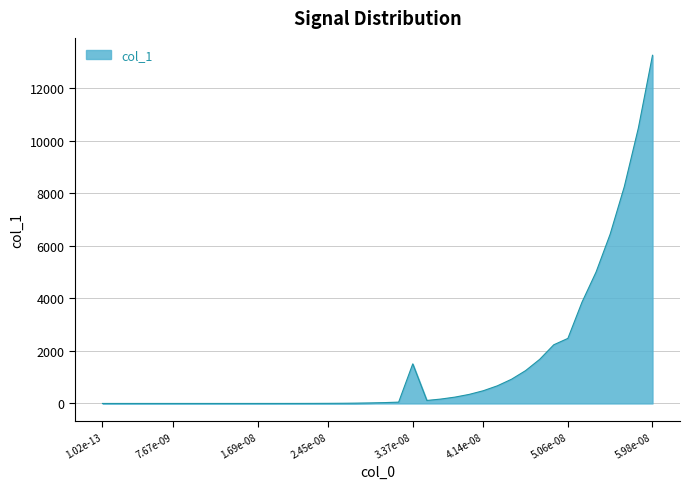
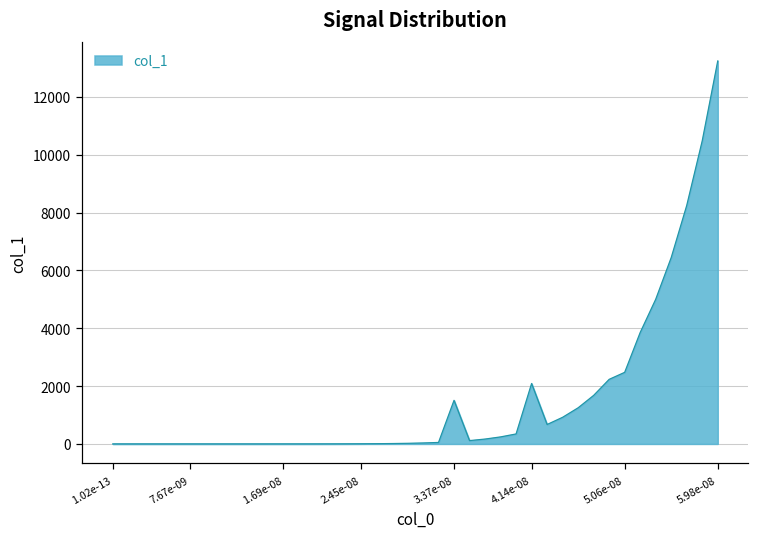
  {
    "1.02e-13": 0,
    "7.67e-09": 0,
    "1.69e-08": 0,
    "2.45e-08": 0,
    "3.37e-08": 1500,
-   "4.14e-08": 500,
+   "4.14e-08": 2100,
    "5.06e-08": 2500,
    "5.98e-08": 13200
  }
